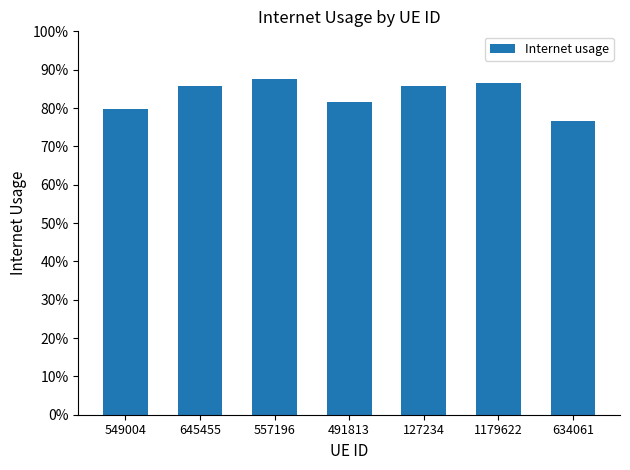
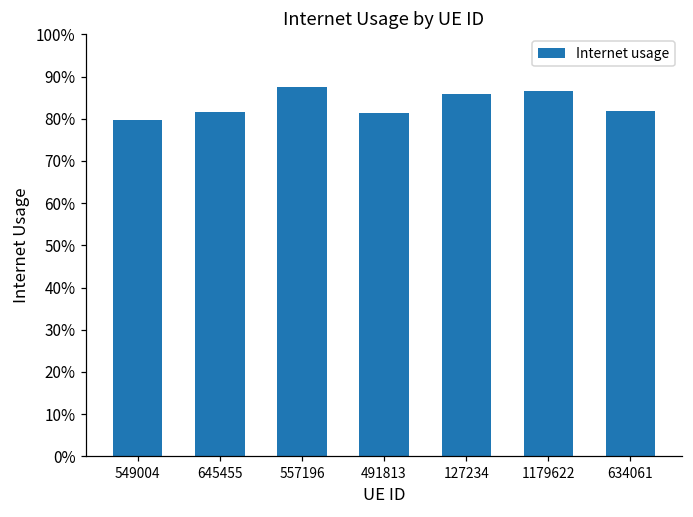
  {
    "549004": "80%",
-   "645455": "86%",
+   "645455": "82%",
    "557196": "88%",
    "491813": "81%",
    "127234": "86%",
    "1179622": "87%",
-   "634061": "76%"
+   "634061": "82%"
  }
